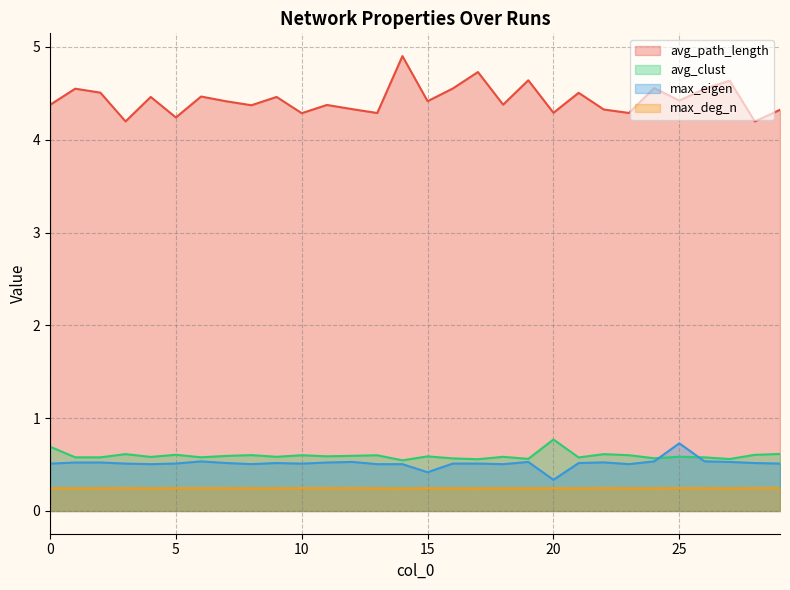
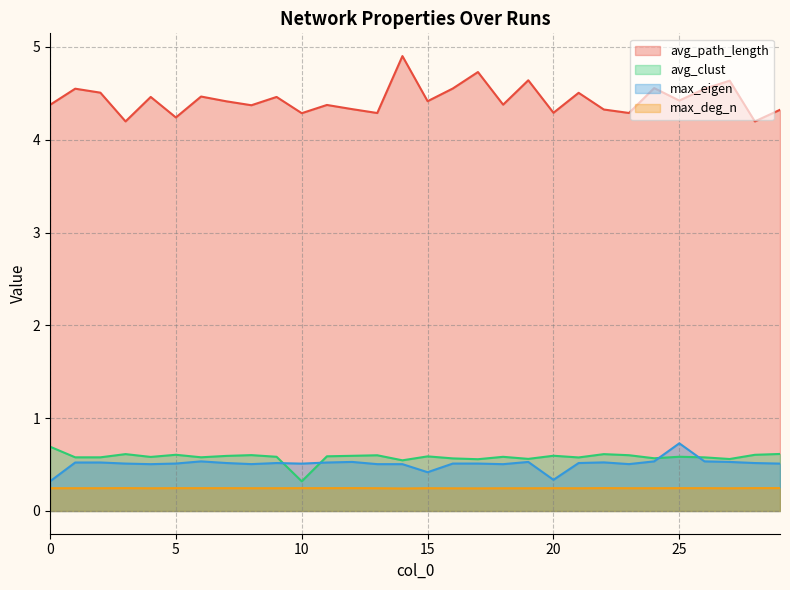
  {
    "avg_clust": {
      "0": 0.7,
      "5": 0.6,
-     "10": 0.6,
+     "10": 0.3,
      "15": 0.6,
-     "20": 0.8,
+     "20": 0.6,
      "25": 0.6
    },
    "max_eigen": {
-     "0": 0.5,
+     "0": 0.3,
      "5": 0.5,
      "10": 0.5,
      "15": 0.4,
      "20": 0.3,
      "25": 0.7
    }
  }
